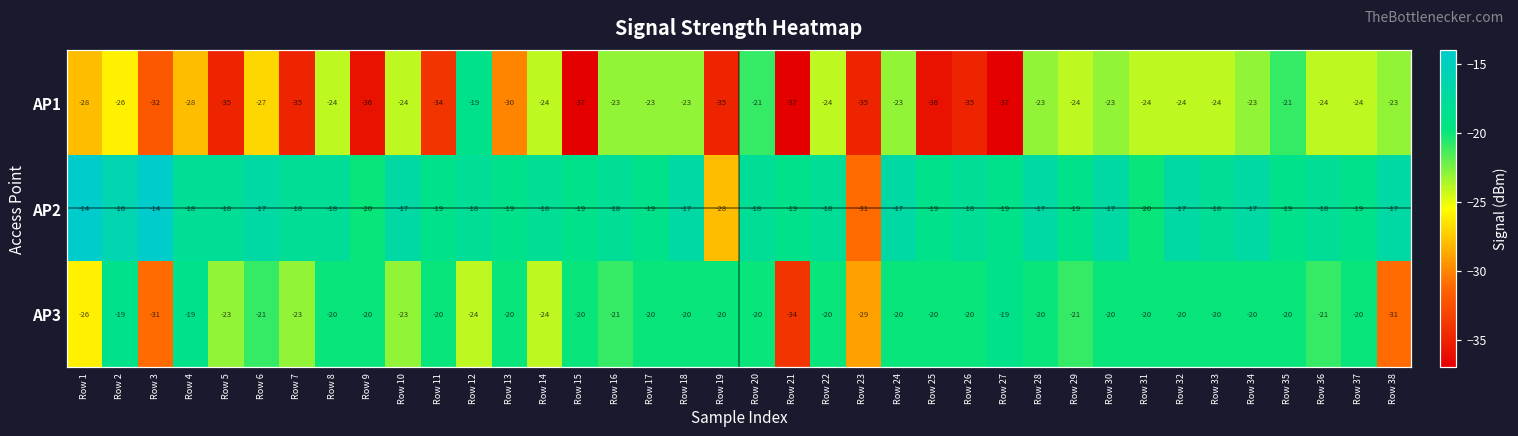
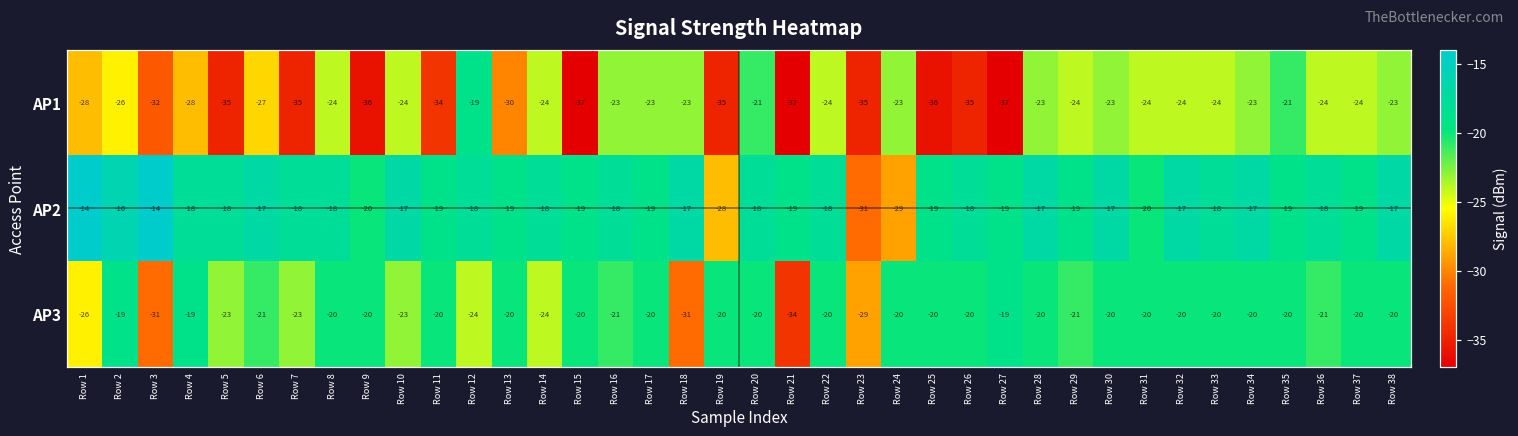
  {
    "AP1": {
      "Row 1": -28,
      "Row 2": -26,
      "Row 3": -32,
      "Row 4": -28,
      "Row 5": -35,
      "Row 6": -27,
      "Row 7": -35,
      "Row 8": -24,
      "Row 9": -36,
      "Row 10": -24,
      "Row 11": -34,
      "Row 12": -19,
      "Row 13": -30,
      "Row 14": -24,
      "Row 15": -37,
      "Row 16": -23,
      "Row 17": -23,
      "Row 18": -23,
      "Row 19": -35,
      "Row 20": -21,
      "Row 21": -37,
      "Row 22": -24,
      "Row 23": -35,
      "Row 24": -23,
      "Row 25": -36,
      "Row 26": -35,
      "Row 27": -37,
      "Row 28": -23,
      "Row 29": -24,
      "Row 30": -23,
      "Row 31": -24,
      "Row 32": -24,
      "Row 33": -24,
      "Row 34": -23,
      "Row 35": -21,
      "Row 36": -24,
      "Row 37": -24,
      "Row 38": -23
    },
    "AP2": {
      "Row 1": -14,
      "Row 2": -16,
      "Row 3": -14,
      "Row 4": -18,
      "Row 5": -18,
      "Row 6": -17,
      "Row 7": -18,
      "Row 8": -18,
      "Row 9": -20,
      "Row 10": -17,
      "Row 11": -19,
      "Row 12": -18,
      "Row 13": -19,
      "Row 14": -18,
      "Row 15": -19,
      "Row 16": -18,
      "Row 17": -19,
      "Row 18": -17,
      "Row 19": -28,
      "Row 20": -18,
      "Row 21": -19,
      "Row 22": -18,
      "Row 23": -31,
-     "Row 24": -17,
+     "Row 24": -29,
      "Row 25": -19,
      "Row 26": -18,
      "Row 27": -19,
      "Row 28": -17,
      "Row 29": -19,
      "Row 30": -17,
      "Row 31": -20,
      "Row 32": -17,
      "Row 33": -18,
      "Row 34": -17,
      "Row 35": -19,
      "Row 36": -18,
      "Row 37": -19,
      "Row 38": -17
    },
    "AP3": {
      "Row 1": -26,
      "Row 2": -19,
      "Row 3": -31,
      "Row 4": -19,
      "Row 5": -23,
      "Row 6": -21,
      "Row 7": -23,
      "Row 8": -20,
      "Row 9": -20,
      "Row 10": -23,
      "Row 11": -20,
      "Row 12": -24,
      "Row 13": -20,
      "Row 14": -24,
      "Row 15": -20,
      "Row 16": -21,
      "Row 17": -20,
-     "Row 18": -20,
+     "Row 18": -31,
      "Row 19": -20,
      "Row 20": -20,
      "Row 21": -34,
      "Row 22": -20,
      "Row 23": -29,
      "Row 24": -20,
      "Row 25": -20,
      "Row 26": -20,
      "Row 27": -19,
      "Row 28": -20,
      "Row 29": -21,
      "Row 30": -20,
      "Row 31": -20,
      "Row 32": -20,
      "Row 33": -20,
      "Row 34": -20,
      "Row 35": -20,
      "Row 36": -21,
      "Row 37": -20,
-     "Row 38": -31
+     "Row 38": -20
    }
  }
